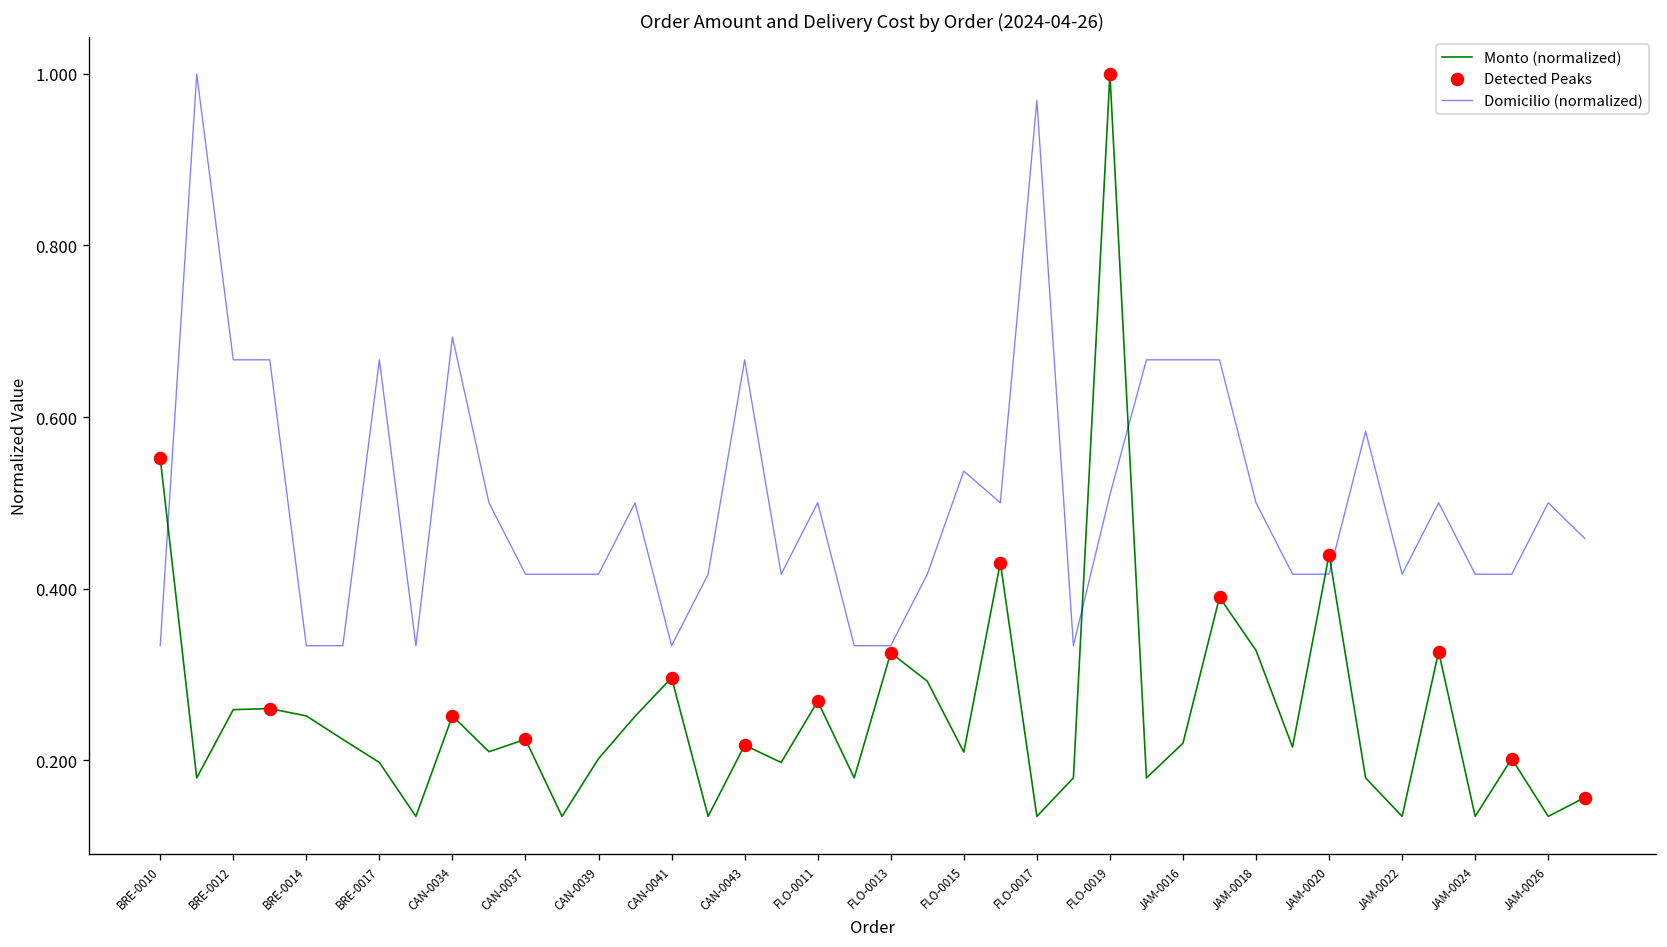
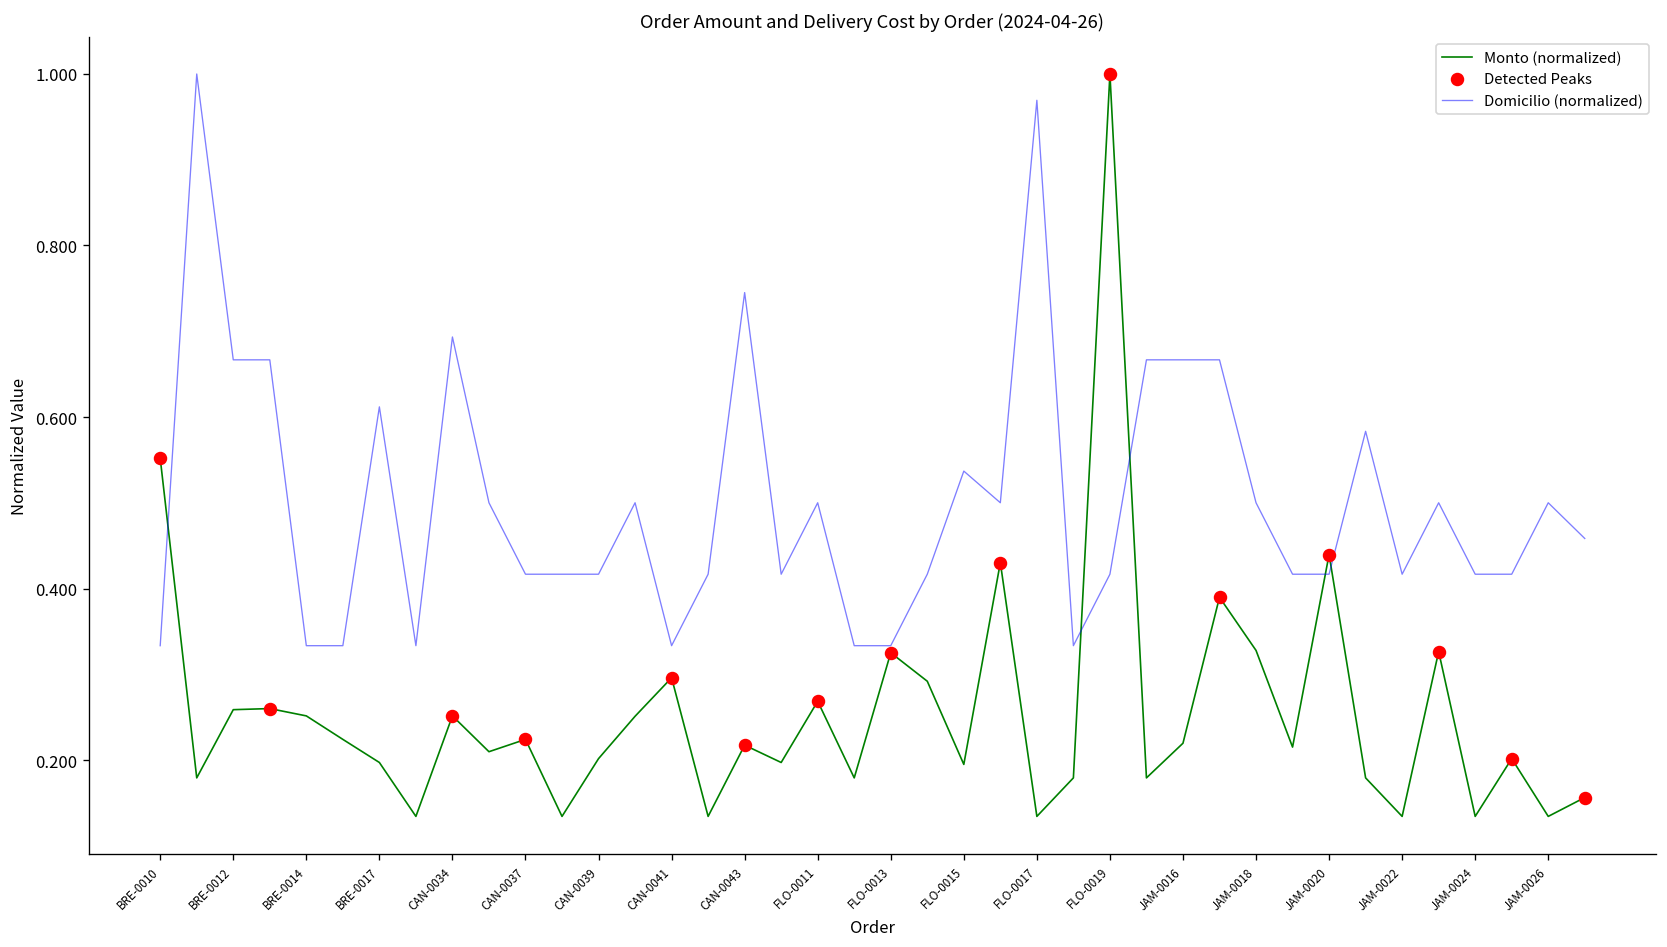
  {
    "Monto (normalized)": {
      "BRE-0012": 0.26,
      "BRE-0014": 0.25,
      "BRE-0017": 0.20,
      "CAN-0039": 0.20,
-     "FLO-0015": 0.21,
+     "FLO-0015": 0.19,
      "FLO-0017": 0.13,
      "JAM-0016": 0.22,
      "JAM-0018": 0.33,
      "JAM-0022": 0.13,
      "JAM-0024": 0.13,
      "JAM-0026": 0.13
    },
    "Domicilio (normalized)": {
      "BRE-0010": 0.33,
      "BRE-0012": 0.67,
      "BRE-0014": 0.33,
-     "BRE-0017": 0.67,
+     "BRE-0017": 0.61,
      "CAN-0034": 0.69,
      "CAN-0037": 0.42,
      "CAN-0039": 0.42,
      "CAN-0041": 0.33,
-     "CAN-0043": 0.67,
+     "CAN-0043": 0.75,
      "FLO-0011": 0.50,
      "FLO-0013": 0.33,
      "FLO-0015": 0.54,
      "FLO-0017": 0.97,
-     "FLO-0019": 0.51,
+     "FLO-0019": 0.42,
      "JAM-0016": 0.67,
      "JAM-0018": 0.50,
      "JAM-0020": 0.42,
      "JAM-0022": 0.42,
      "JAM-0024": 0.42,
      "JAM-0026": 0.50
    }
  }
